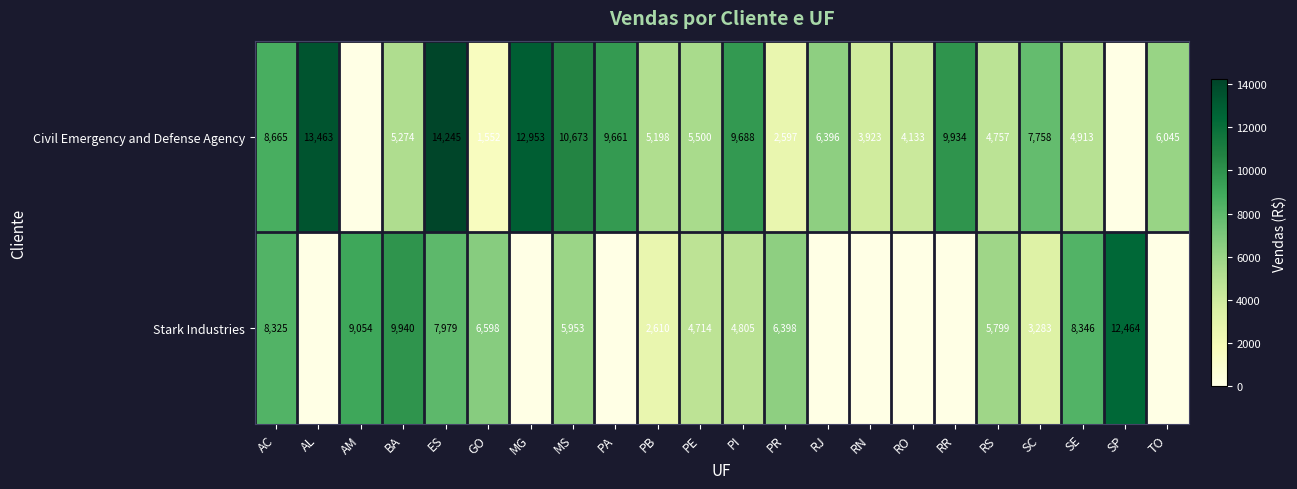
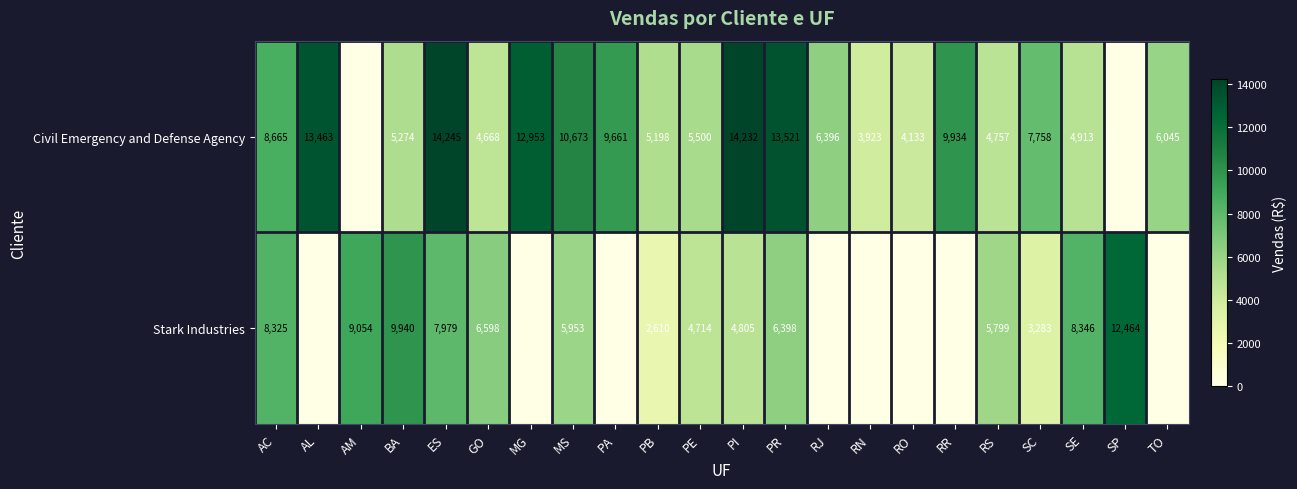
  {
    "Civil Emergency and Defense Agency": {
      "AC": "8,665",
      "AL": "13,463",
      "BA": "5,274",
      "ES": "14,245",
-     "GO": "1,552",
+     "GO": "4,668",
      "MG": "12,953",
      "MS": "10,673",
      "PA": "9,661",
      "PB": "5,198",
      "PE": "5,500",
-     "PI": "9,688",
-     "PR": "2,597",
+     "PI": "14,232",
+     "PR": "13,521",
      "RJ": "6,396",
      "RN": "3,923",
      "RO": "4,133",
      "RR": "9,934",
      "RS": "4,757",
      "SC": "7,758",
      "SE": "4,913",
      "TO": "6,045"
    },
    "Stark Industries": {
      "AC": "8,325",
      "AM": "9,054",
      "BA": "9,940",
      "ES": "7,979",
      "GO": "6,598",
      "MS": "5,953",
      "PB": "2,610",
      "PE": "4,714",
      "PI": "4,805",
      "PR": "6,398",
      "RS": "5,799",
      "SC": "3,283",
      "SE": "8,346",
      "SP": "12,464"
    }
  }
